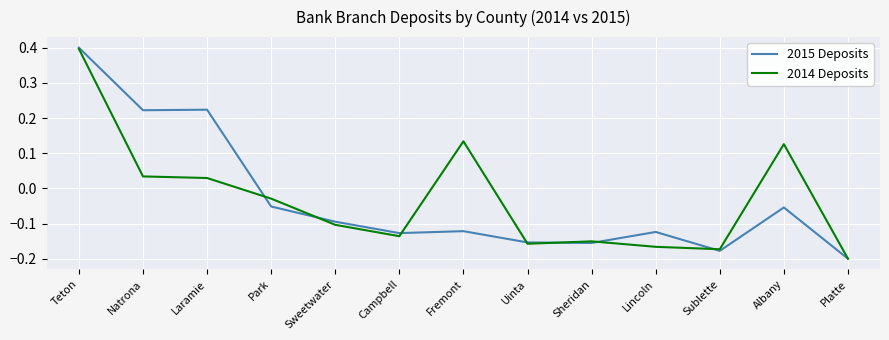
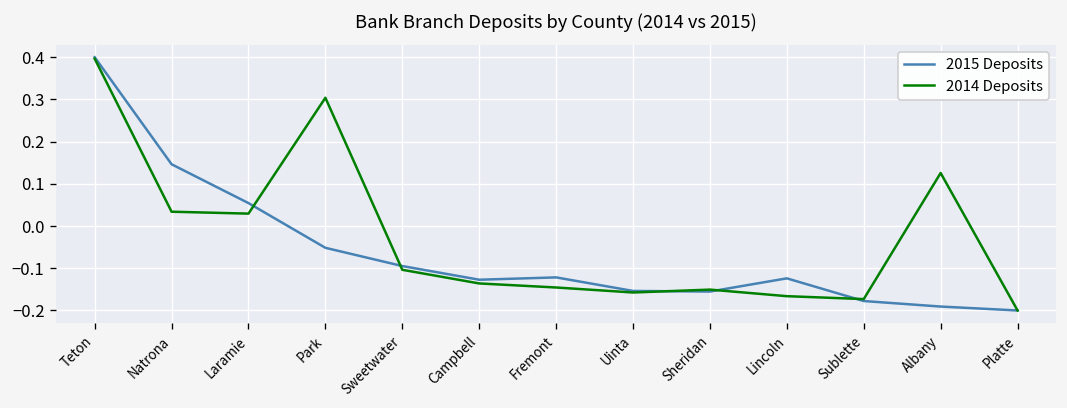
  {
    "2015 Deposits": {
-     "Natrona": 0.22,
-     "Laramie": 0.22,
+     "Natrona": 0.15,
+     "Laramie": 0.05,
      "Park": -0.05,
      "Sweetwater": -0.09,
      "Campbell": -0.13,
      "Fremont": -0.12,
      "Lincoln": -0.12,
-     "Albany": -0.05
+     "Albany": -0.19
    },
    "2014 Deposits": {
      "Natrona": 0.03,
      "Laramie": 0.03,
-     "Park": -0.03,
+     "Park": 0.30,
      "Sweetwater": -0.10,
      "Campbell": -0.14,
-     "Fremont": 0.13,
+     "Fremont": -0.15,
      "Lincoln": -0.17,
      "Albany": 0.13
    }
  }
